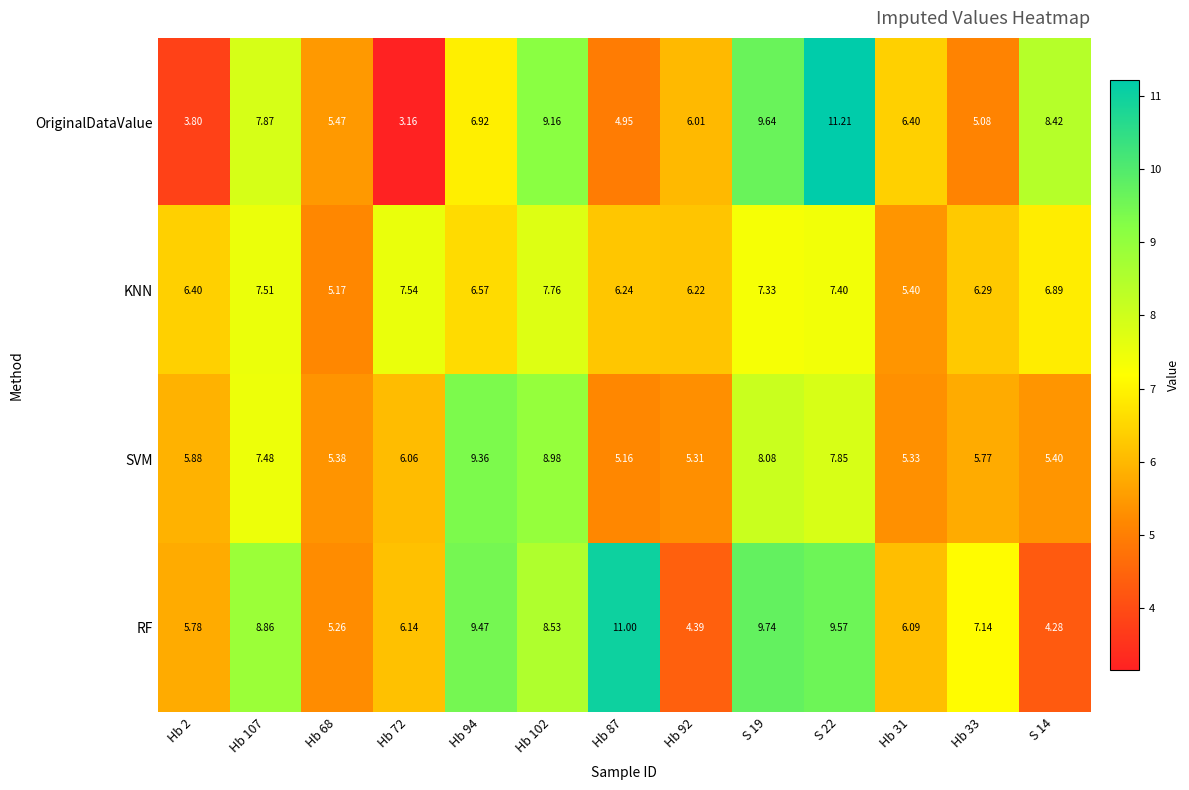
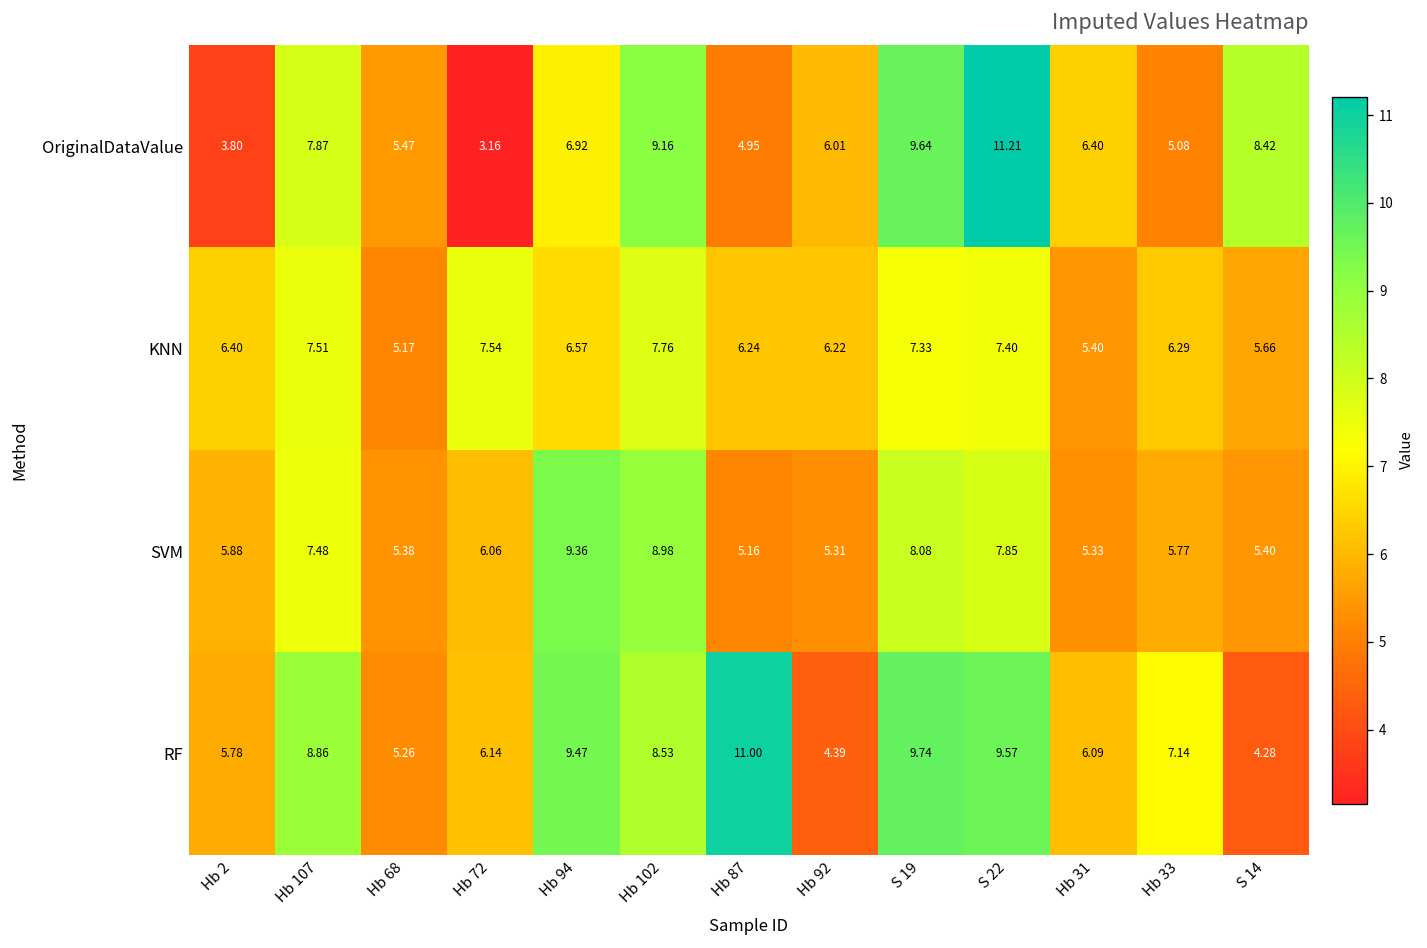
  {
    "OriginalDataValue": {
      "Hb 2": 3.80,
      "Hb 107": 7.87,
      "Hb 68": 5.47,
      "Hb 72": 3.16,
      "Hb 94": 6.92,
      "Hb 102": 9.16,
      "Hb 87": 4.95,
      "Hb 92": 6.01,
      "S 19": 9.64,
      "S 22": 11.21,
      "Hb 31": 6.40,
      "Hb 33": 5.08,
      "S 14": 8.42
    },
    "KNN": {
      "Hb 2": 6.40,
      "Hb 107": 7.51,
      "Hb 68": 5.17,
      "Hb 72": 7.54,
      "Hb 94": 6.57,
      "Hb 102": 7.76,
      "Hb 87": 6.24,
      "Hb 92": 6.22,
      "S 19": 7.33,
      "S 22": 7.40,
      "Hb 31": 5.40,
      "Hb 33": 6.29,
-     "S 14": 6.89
+     "S 14": 5.66
    },
    "SVM": {
      "Hb 2": 5.88,
      "Hb 107": 7.48,
      "Hb 68": 5.38,
      "Hb 72": 6.06,
      "Hb 94": 9.36,
      "Hb 102": 8.98,
      "Hb 87": 5.16,
      "Hb 92": 5.31,
      "S 19": 8.08,
      "S 22": 7.85,
      "Hb 31": 5.33,
      "Hb 33": 5.77,
      "S 14": 5.40
    },
    "RF": {
      "Hb 2": 5.78,
      "Hb 107": 8.86,
      "Hb 68": 5.26,
      "Hb 72": 6.14,
      "Hb 94": 9.47,
      "Hb 102": 8.53,
      "Hb 87": 11.00,
      "Hb 92": 4.39,
      "S 19": 9.74,
      "S 22": 9.57,
      "Hb 31": 6.09,
      "Hb 33": 7.14,
      "S 14": 4.28
    }
  }
